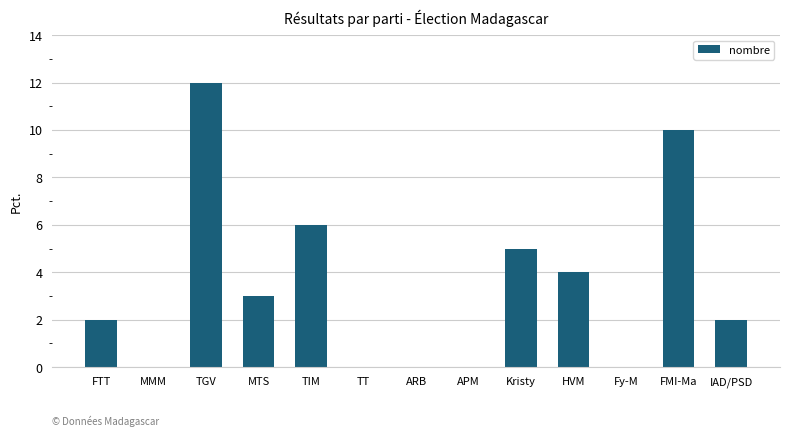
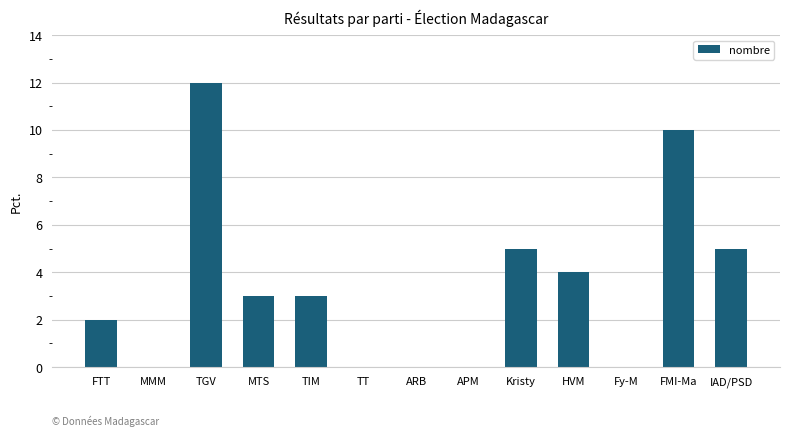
  {
    "FTT": 2,
    "MMM": 0,
    "TGV": 12,
    "MTS": 3,
-   "TIM": 6,
+   "TIM": 3,
    "TT": 0,
    "ARB": 0,
    "APM": 0,
    "Kristy": 5,
    "HVM": 4,
    "Fy-M": 0,
    "FMI-Ma": 10,
-   "IAD/PSD": 2
+   "IAD/PSD": 5
  }
